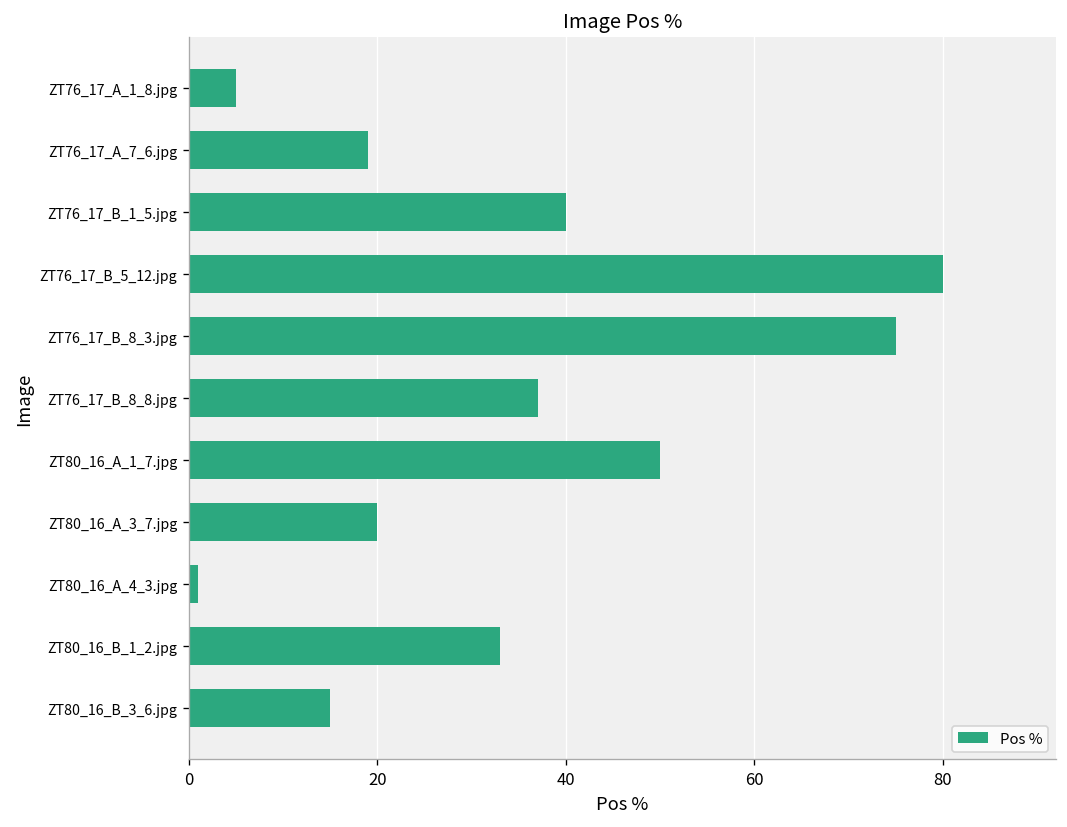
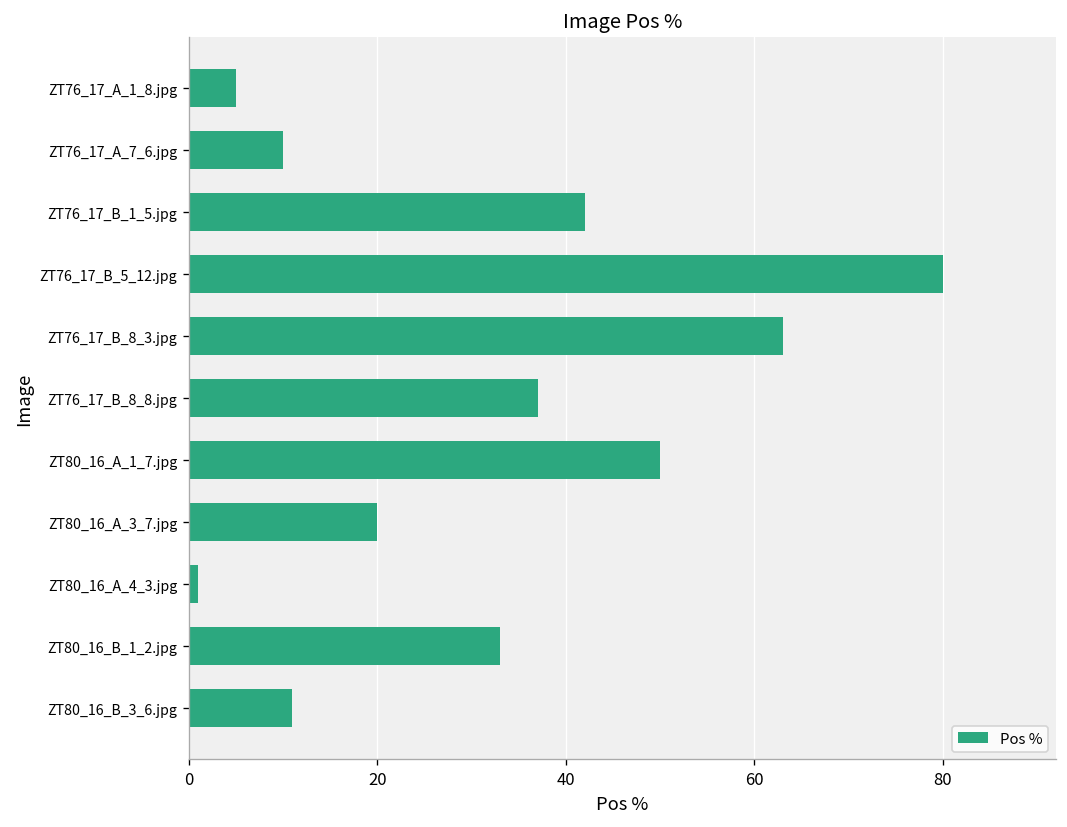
  {
    "ZT76_17_A_1_8.jpg": 5,
-   "ZT76_17_A_7_6.jpg": 19,
-   "ZT76_17_B_1_5.jpg": 40,
+   "ZT76_17_A_7_6.jpg": 10,
+   "ZT76_17_B_1_5.jpg": 42,
    "ZT76_17_B_5_12.jpg": 80,
-   "ZT76_17_B_8_3.jpg": 75,
+   "ZT76_17_B_8_3.jpg": 63,
    "ZT76_17_B_8_8.jpg": 37,
    "ZT80_16_A_1_7.jpg": 50,
    "ZT80_16_A_3_7.jpg": 20,
    "ZT80_16_A_4_3.jpg": 1,
    "ZT80_16_B_1_2.jpg": 33,
-   "ZT80_16_B_3_6.jpg": 15
+   "ZT80_16_B_3_6.jpg": 11
  }
